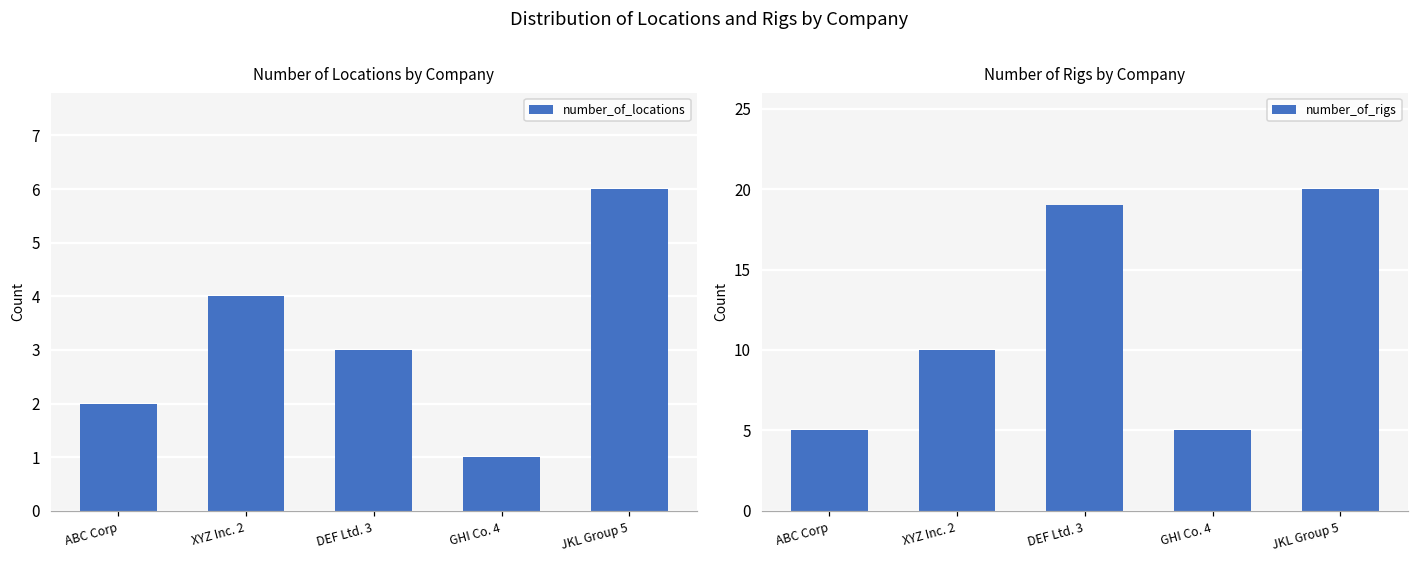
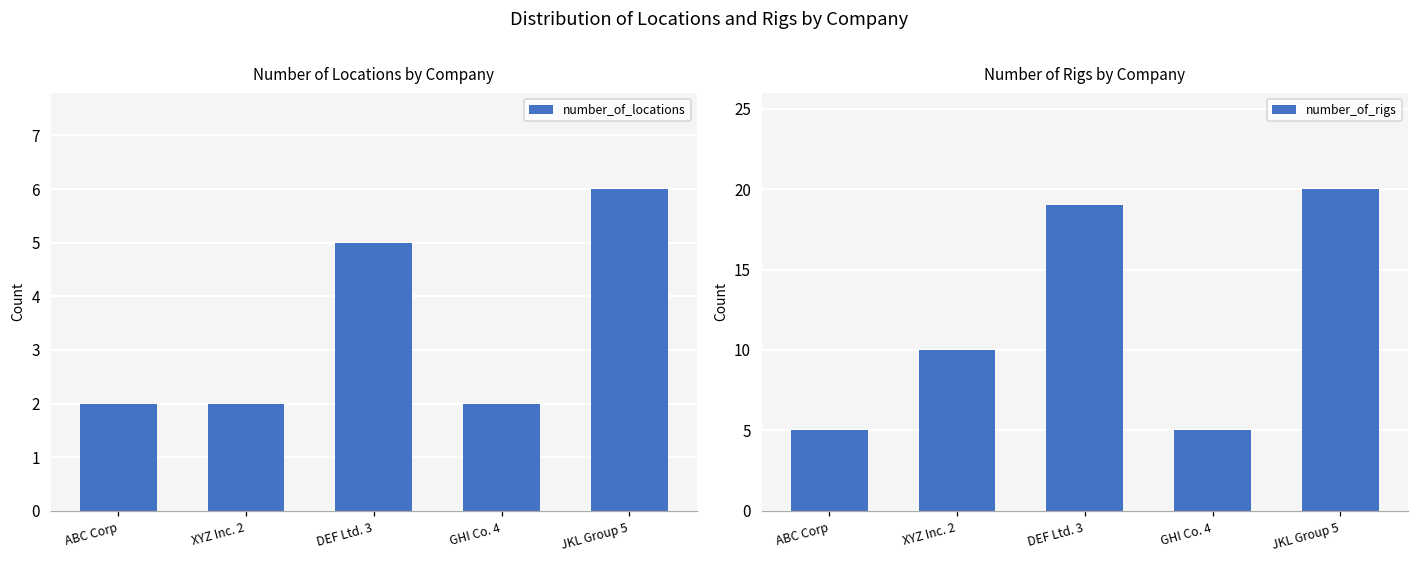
  {
    "Number of Locations by Company": {
      "ABC Corp": 2,
-     "XYZ Inc. 2": 4,
-     "DEF Ltd. 3": 3,
-     "GHI Co. 4": 1,
+     "XYZ Inc. 2": 2,
+     "DEF Ltd. 3": 5,
+     "GHI Co. 4": 2,
      "JKL Group 5": 6
    },
    "Number of Rigs by Company": {
      "ABC Corp": 5.0,
      "XYZ Inc. 2": 10.0,
      "DEF Ltd. 3": 19.0,
      "GHI Co. 4": 5.0,
      "JKL Group 5": 20.0
    }
  }
